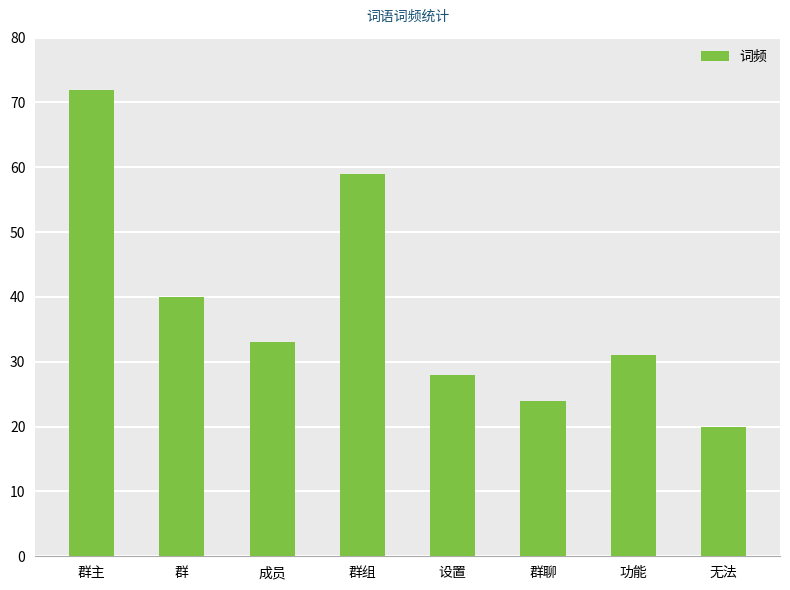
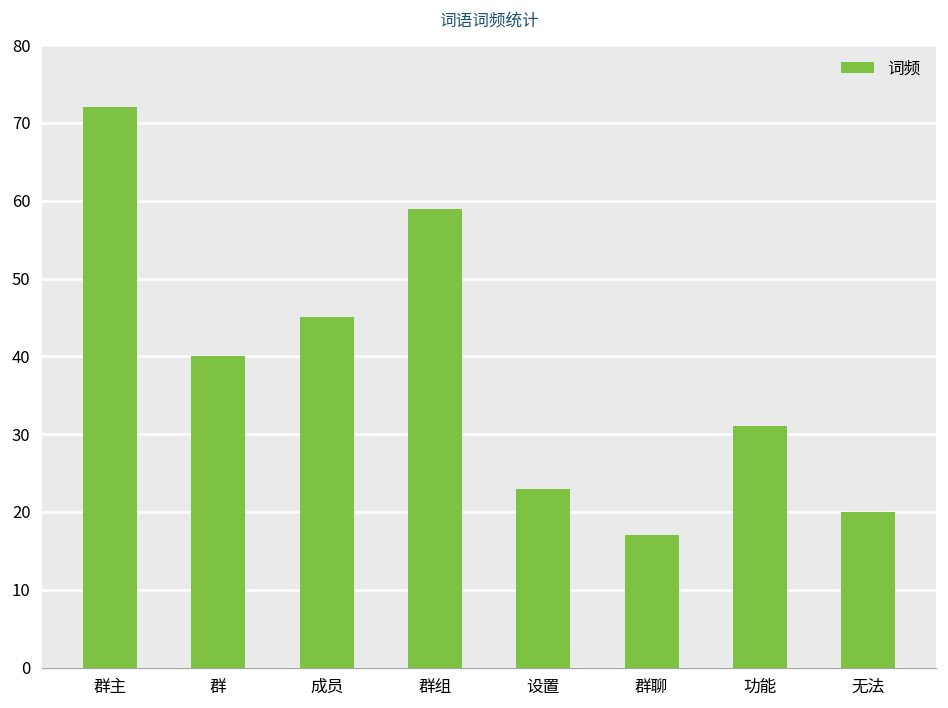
  {
    "群主": 72,
    "群": 40,
-   "成员": 33,
+   "成员": 45,
    "群组": 59,
-   "设置": 28,
-   "群聊": 24,
+   "设置": 23,
+   "群聊": 17,
    "功能": 31,
    "无法": 20
  }
